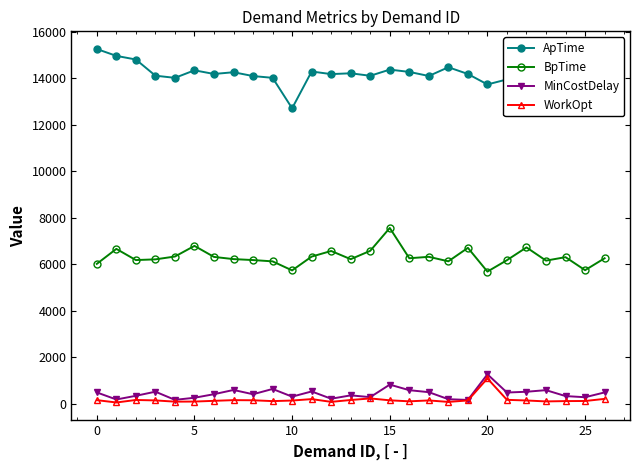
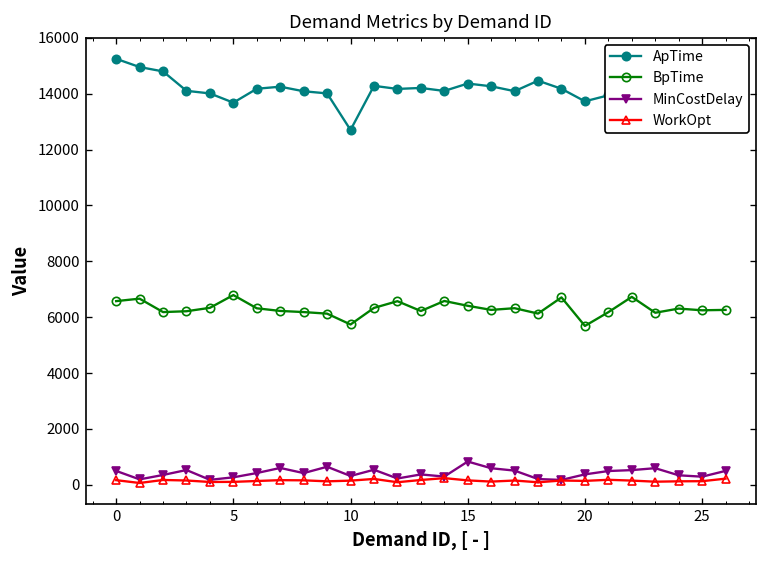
  {
    "ApTime": {
      "0": 15300,
-     "5": 14300,
+     "5": 13700,
      "10": 12700,
      "15": 14400,
      "20": 13700
    },
    "BpTime": {
-     "0": 6000,
+     "0": 6600,
      "5": 6800,
      "10": 5700,
-     "15": 7600,
+     "15": 6400,
      "20": 5700,
-     "25": 5700
+     "25": 6200
    },
    "MinCostDelay": {
      "0": 500,
      "5": 300,
      "10": 300,
      "15": 800,
-     "20": 1300,
+     "20": 400,
      "25": 300
    },
    "WorkOpt": {
      "0": 200,
      "5": 100,
      "10": 200,
      "15": 200,
-     "20": 1100,
+     "20": 100,
      "25": 100
    }
  }
